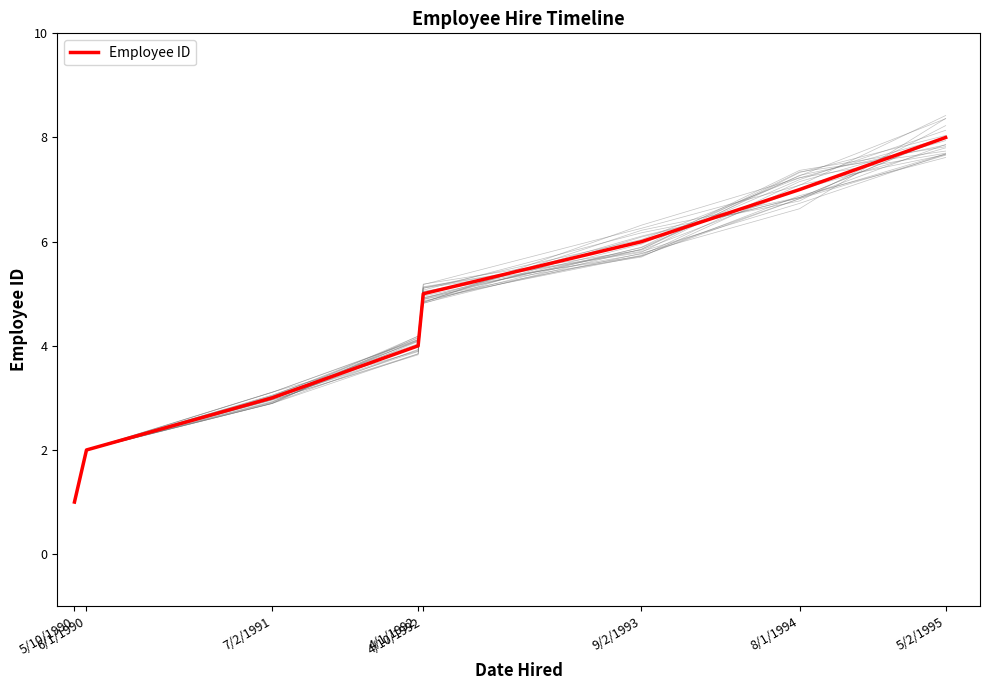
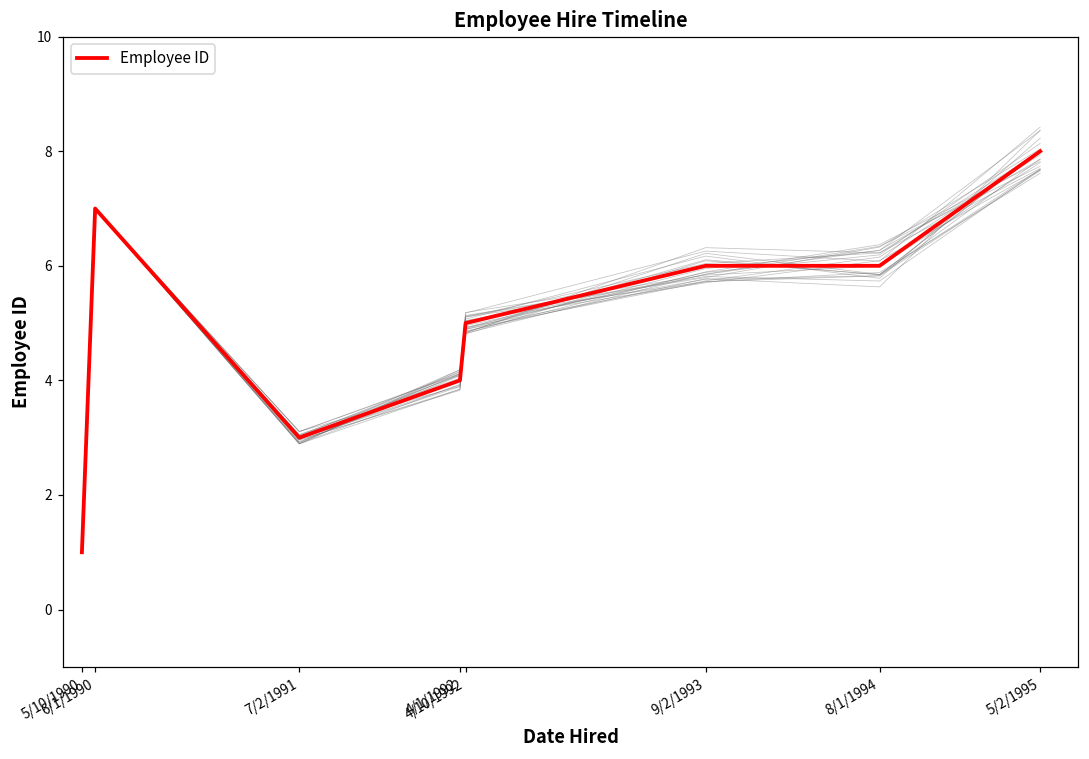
  {
    "Employee ID": {
-     "6/1/1990": 2,
-     "8/1/1994": 7
+     "6/1/1990": 7,
+     "8/1/1994": 6
    }
  }
